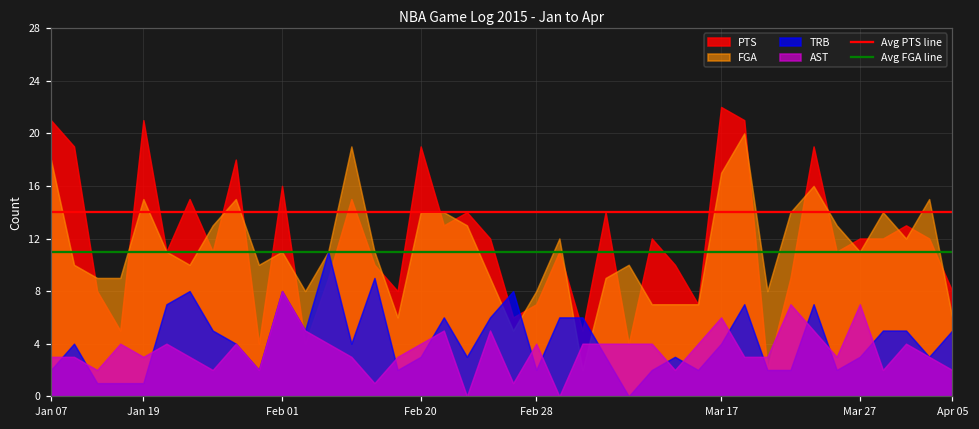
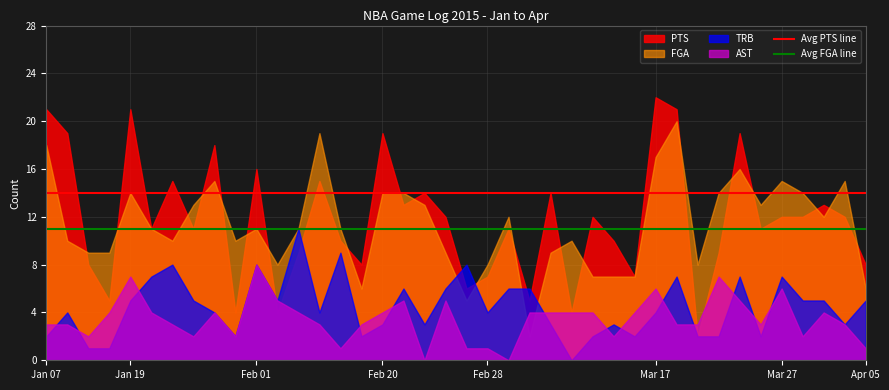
  {
    "PTS": {
      "Jan 07": 21,
      "Jan 19": 21,
      "Feb 01": 16,
      "Feb 20": 19,
      "Feb 28": 7,
      "Mar 17": 22,
      "Mar 27": 12,
      "Apr 05": 8
    },
    "FGA": {
      "Jan 07": 18,
-     "Jan 19": 15,
+     "Jan 19": 14,
      "Feb 01": 11,
      "Feb 20": 14,
      "Feb 28": 8,
      "Mar 17": 17,
-     "Mar 27": 11,
+     "Mar 27": 15,
      "Apr 05": 6
    },
    "TRB": {
      "Jan 07": 2,
-     "Jan 19": 1,
+     "Jan 19": 5,
      "Feb 20": 3,
-     "Feb 28": 2,
+     "Feb 28": 4,
      "Mar 17": 4,
-     "Mar 27": 3,
+     "Mar 27": 7,
      "Apr 05": 5
    },
    "AST": {
      "Jan 07": 3,
-     "Jan 19": 3,
+     "Jan 19": 7,
      "Feb 20": 4,
-     "Feb 28": 4,
+     "Feb 28": 1,
      "Mar 17": 6,
-     "Mar 27": 7,
-     "Apr 05": 2
+     "Mar 27": 6,
+     "Apr 05": 1
    }
  }
